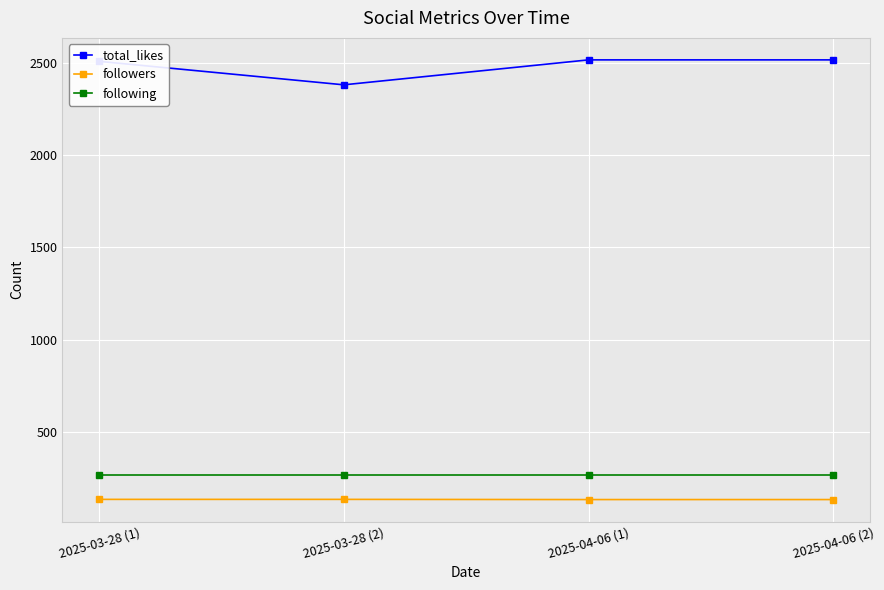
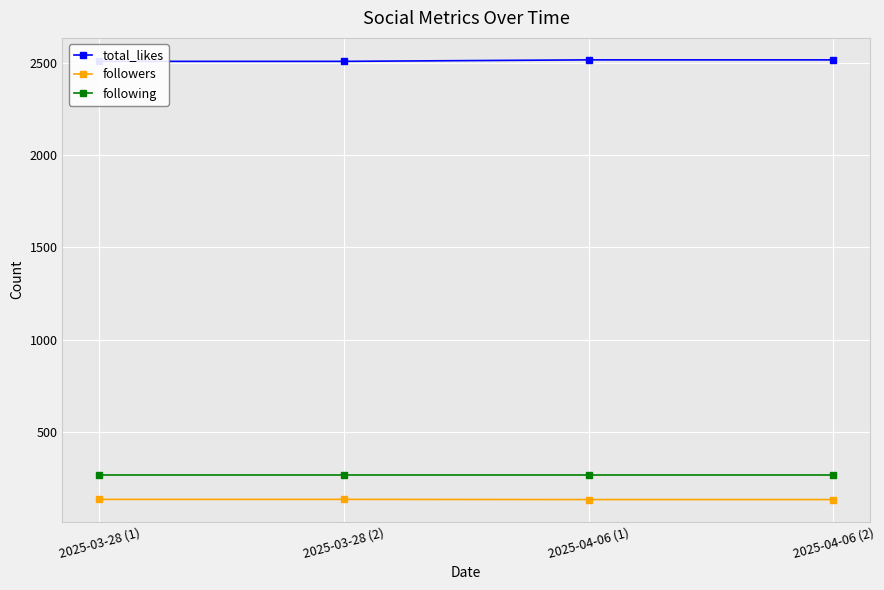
  {
    "total_likes": {
-     "2025-03-28 (2)": 2380,
+     "2025-03-28 (2)": 2510,
      "2025-04-06 (1)": 2520,
      "2025-04-06 (2)": 2520
    },
    "followers": {
      "2025-03-28 (1)": 140,
      "2025-03-28 (2)": 140,
      "2025-04-06 (1)": 140,
      "2025-04-06 (2)": 140
    },
    "following": {
      "2025-03-28 (1)": 270,
      "2025-03-28 (2)": 270,
      "2025-04-06 (1)": 270,
      "2025-04-06 (2)": 270
    }
  }
